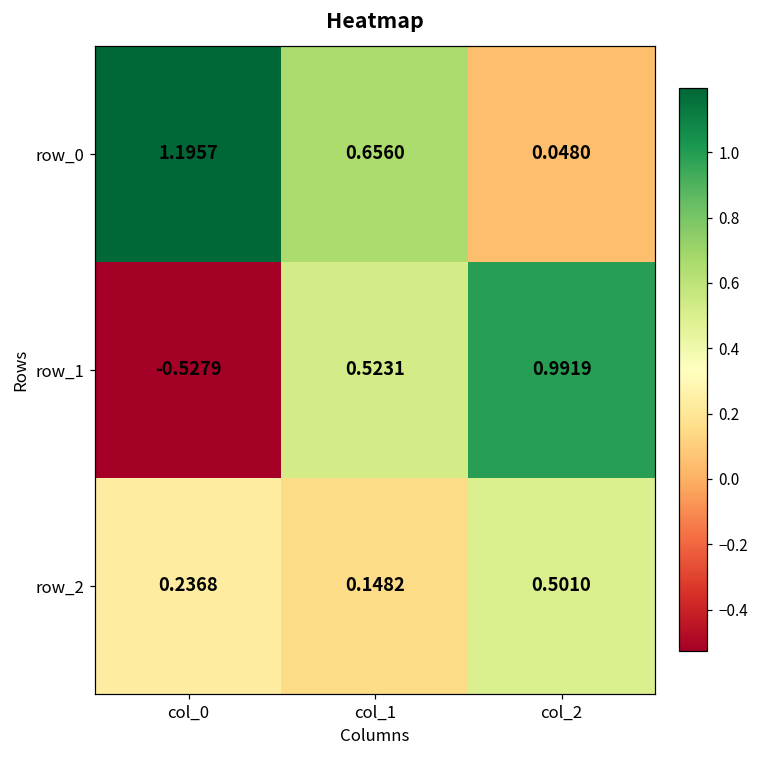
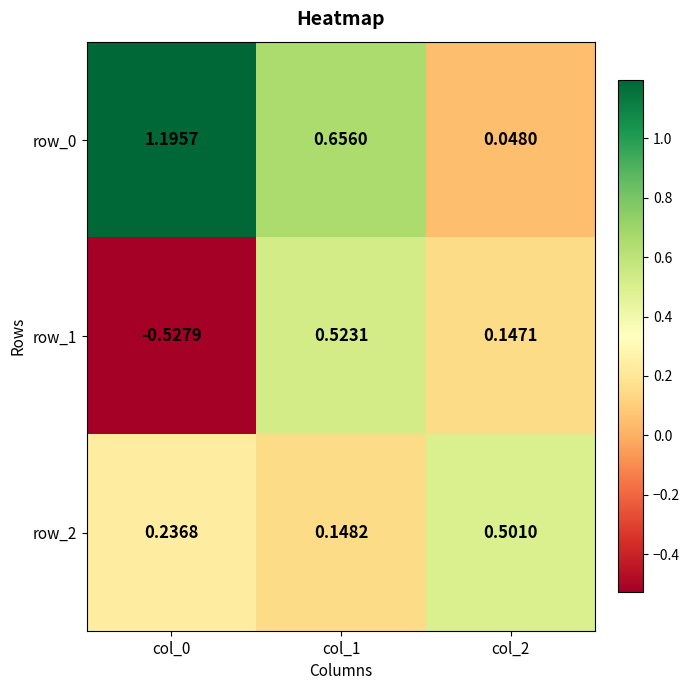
  {
    "row_0": {
      "col_0": 1.1957,
      "col_1": 0.6560,
      "col_2": 0.0480
    },
    "row_1": {
      "col_0": -0.5279,
      "col_1": 0.5231,
-     "col_2": 0.9919
+     "col_2": 0.1471
    },
    "row_2": {
      "col_0": 0.2368,
      "col_1": 0.1482,
      "col_2": 0.5010
    }
  }
